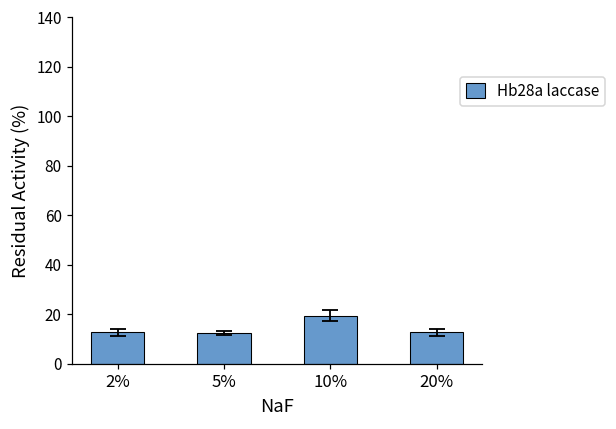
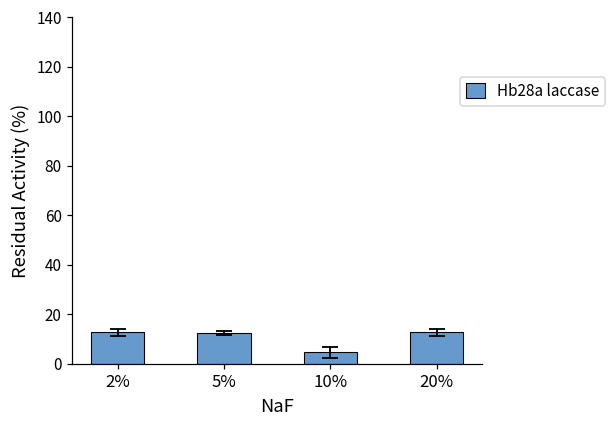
  {
    "Hb28a laccase": {
      "2%": 13,
      "5%": 13,
-     "10%": 19,
+     "10%": 5,
      "20%": 13
    }
  }
